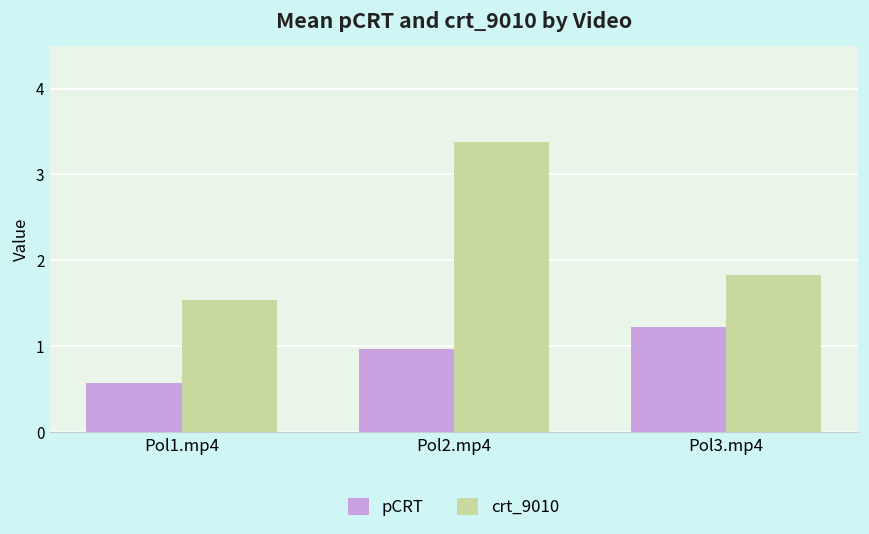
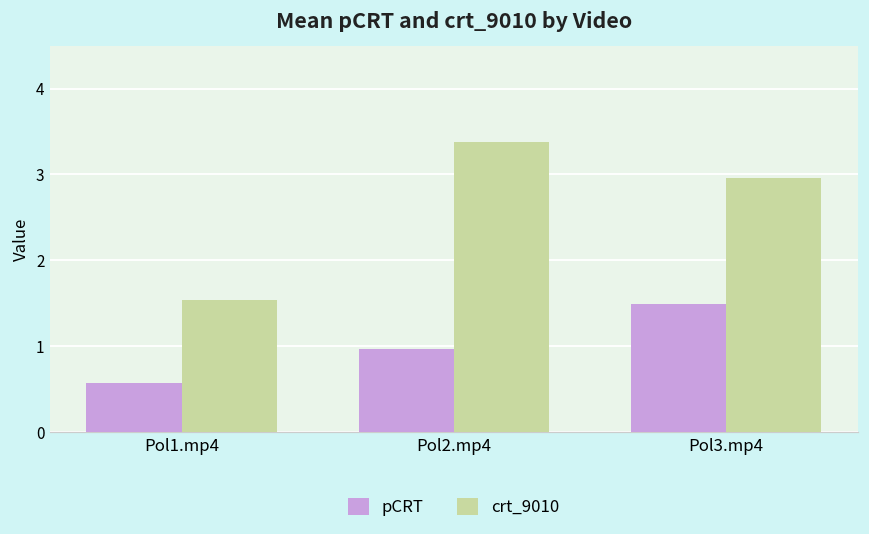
  {
    "pCRT": {
      "Pol1.mp4": 0.6,
      "Pol2.mp4": 1.0,
-     "Pol3.mp4": 1.2
+     "Pol3.mp4": 1.5
    },
    "crt_9010": {
      "Pol1.mp4": 1.5,
      "Pol2.mp4": 3.4,
-     "Pol3.mp4": 1.8
+     "Pol3.mp4": 3.0
    }
  }
